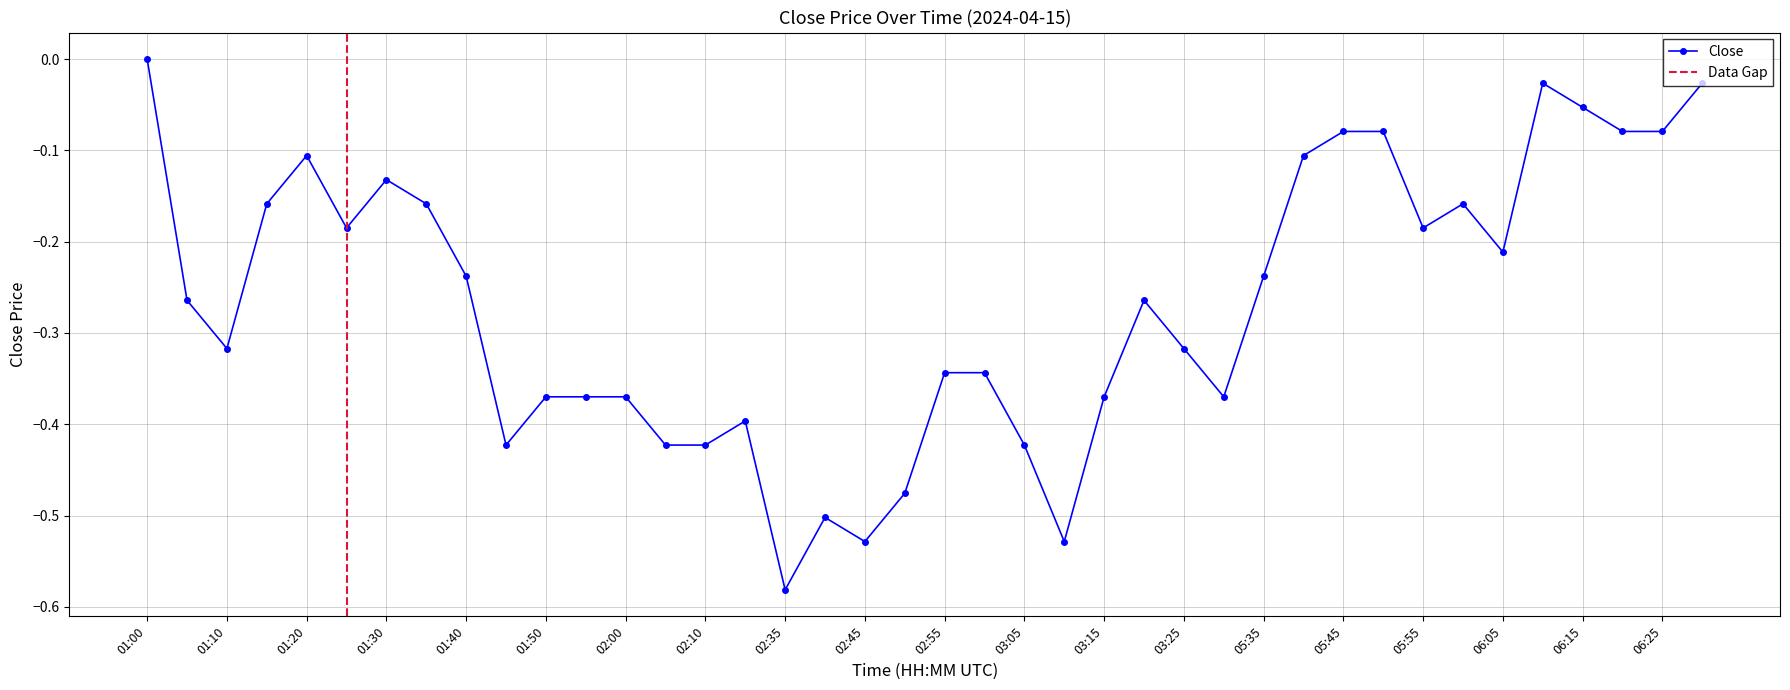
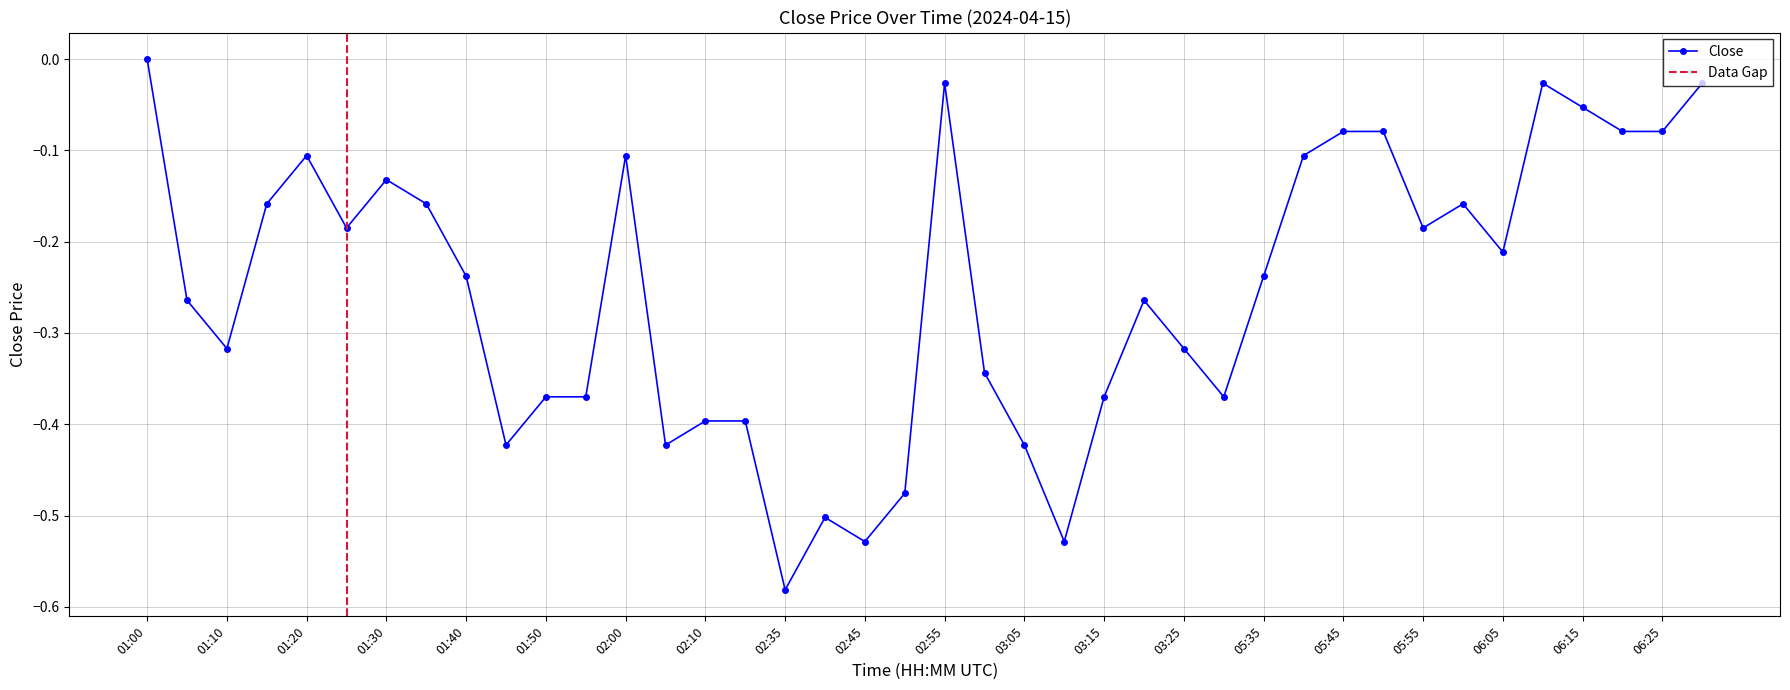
  {
    "01:00": 0.00,
    "01:10": -0.32,
    "01:20": -0.11,
    "01:30": -0.13,
    "01:40": -0.24,
    "01:50": -0.37,
-   "02:00": -0.37,
-   "02:10": -0.42,
+   "02:00": -0.11,
+   "02:10": -0.40,
    "02:35": -0.58,
    "02:45": -0.53,
-   "02:55": -0.34,
+   "02:55": -0.03,
    "03:05": -0.42,
    "03:15": -0.37,
    "03:25": -0.32,
    "05:35": -0.24,
    "05:45": -0.08,
    "05:55": -0.18,
    "06:05": -0.21,
    "06:15": -0.05,
    "06:25": -0.08
  }
